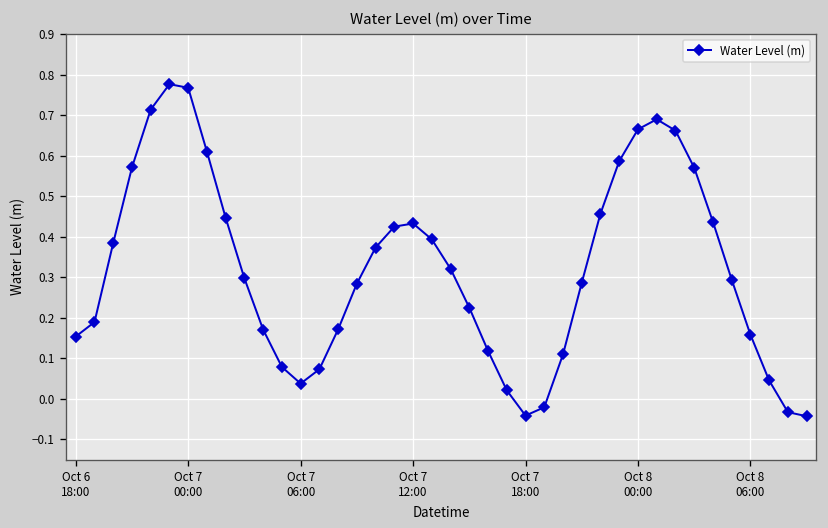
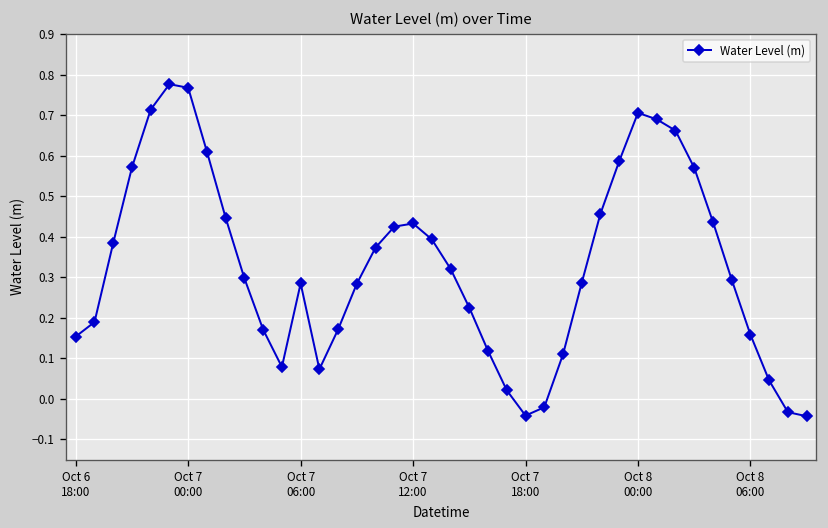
  {
    "Oct 6 18:00": 0.15,
    "Oct 7 00:00": 0.77,
-   "Oct 7 06:00": 0.04,
+   "Oct 7 06:00": 0.28,
    "Oct 7 12:00": 0.43,
    "Oct 7 18:00": -0.04,
-   "Oct 8 00:00": 0.66,
+   "Oct 8 00:00": 0.71,
    "Oct 8 06:00": 0.16
  }
